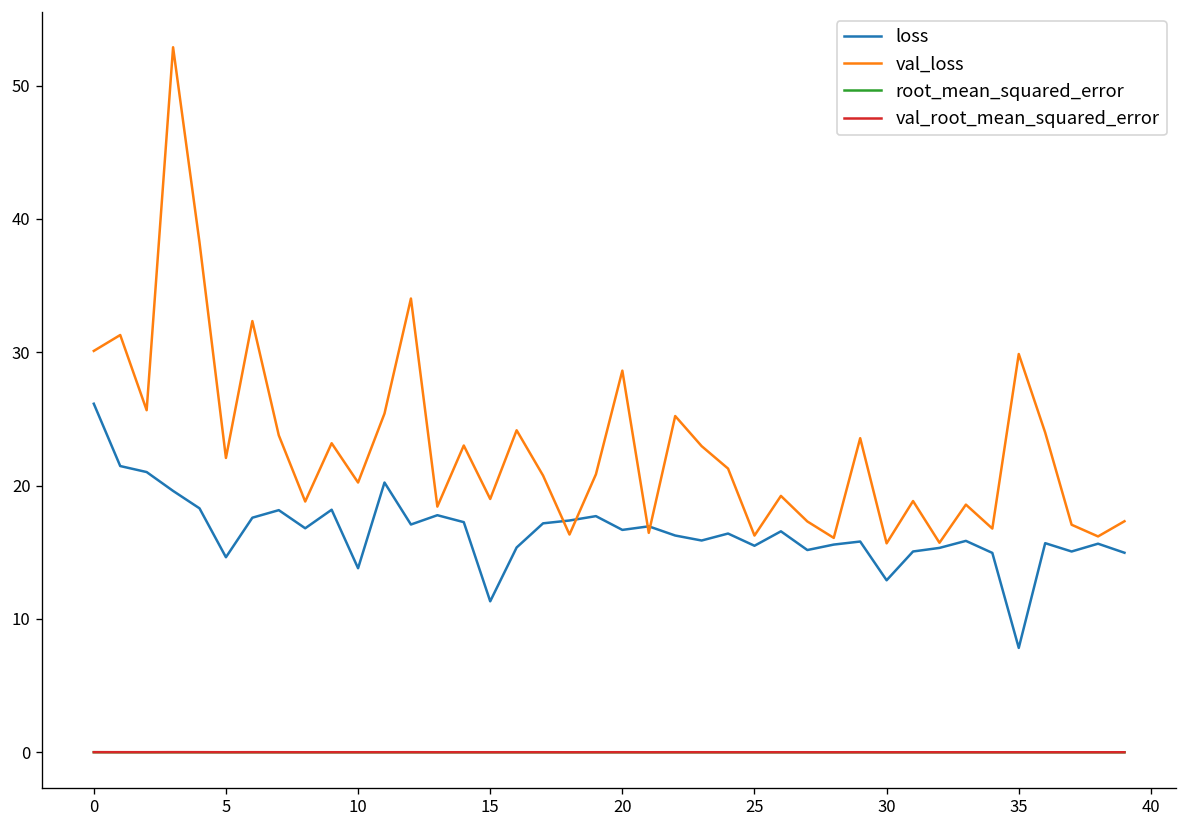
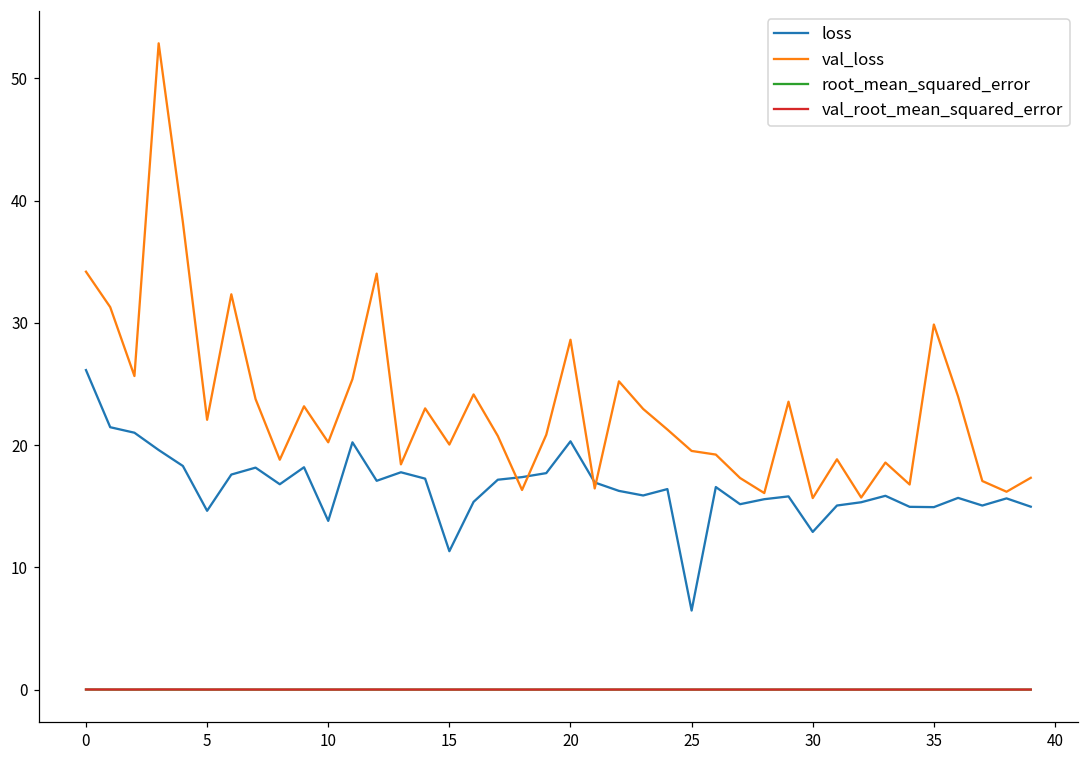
  {
    "loss": {
      "0": 26.1,
      "5": 14.6,
      "10": 13.8,
      "15": 11.3,
-     "20": 16.7,
-     "25": 15.5,
+     "20": 20.3,
+     "25": 6.5,
      "30": 12.9,
-     "35": 7.8
+     "35": 14.9
    },
    "val_loss": {
-     "0": 30.1,
+     "0": 34.2,
      "5": 22.1,
      "10": 20.2,
-     "15": 19.0,
+     "15": 20.1,
      "20": 28.6,
-     "25": 16.3,
+     "25": 19.5,
      "30": 15.7,
      "35": 29.9
    },
    "val_root_mean_squared_error": {
      "0": 0.0,
      "5": 0.0,
      "10": 0.0,
      "15": 0.0,
      "20": 0.0,
      "25": 0.0,
      "30": 0.0,
      "35": 0.0
    }
  }
